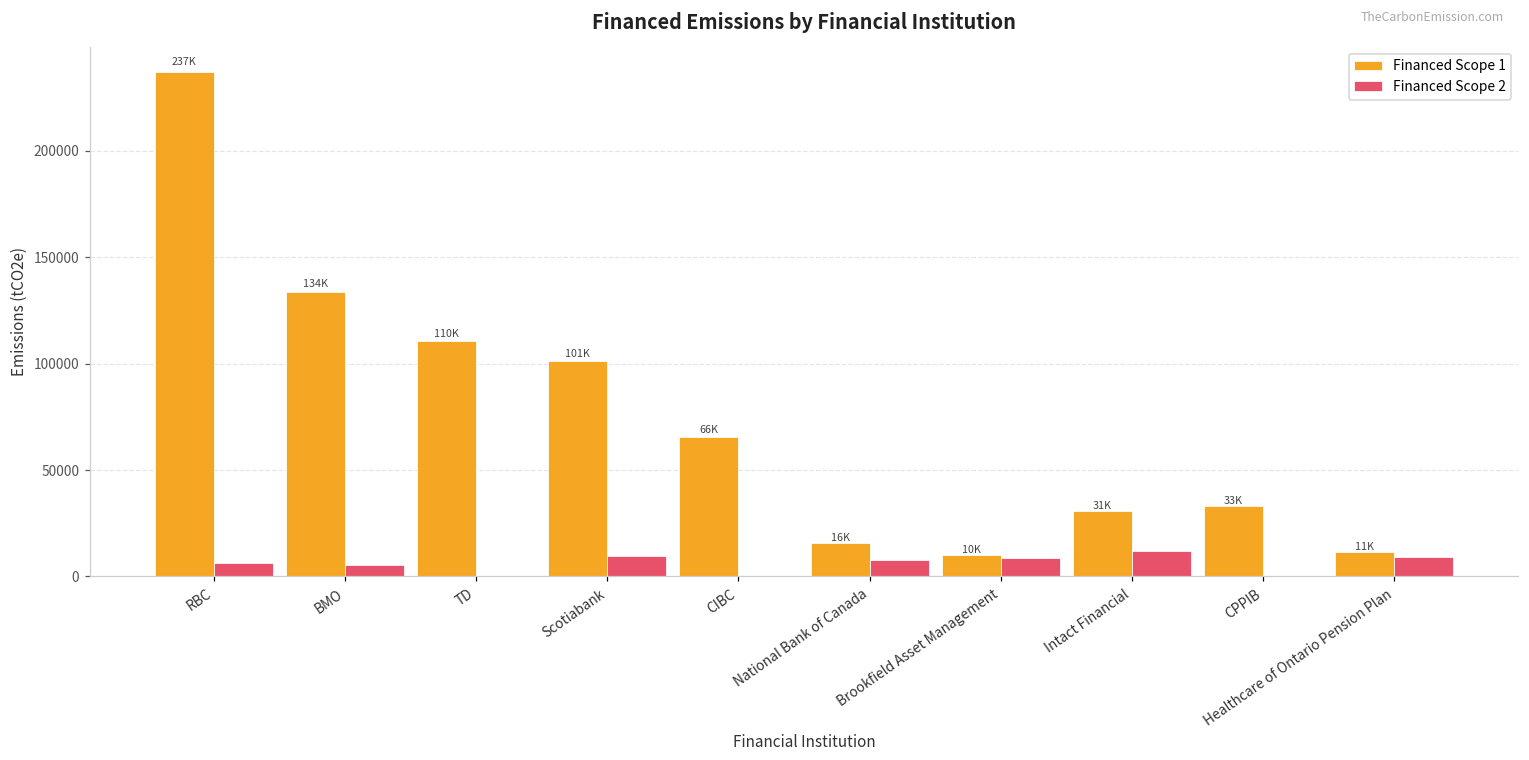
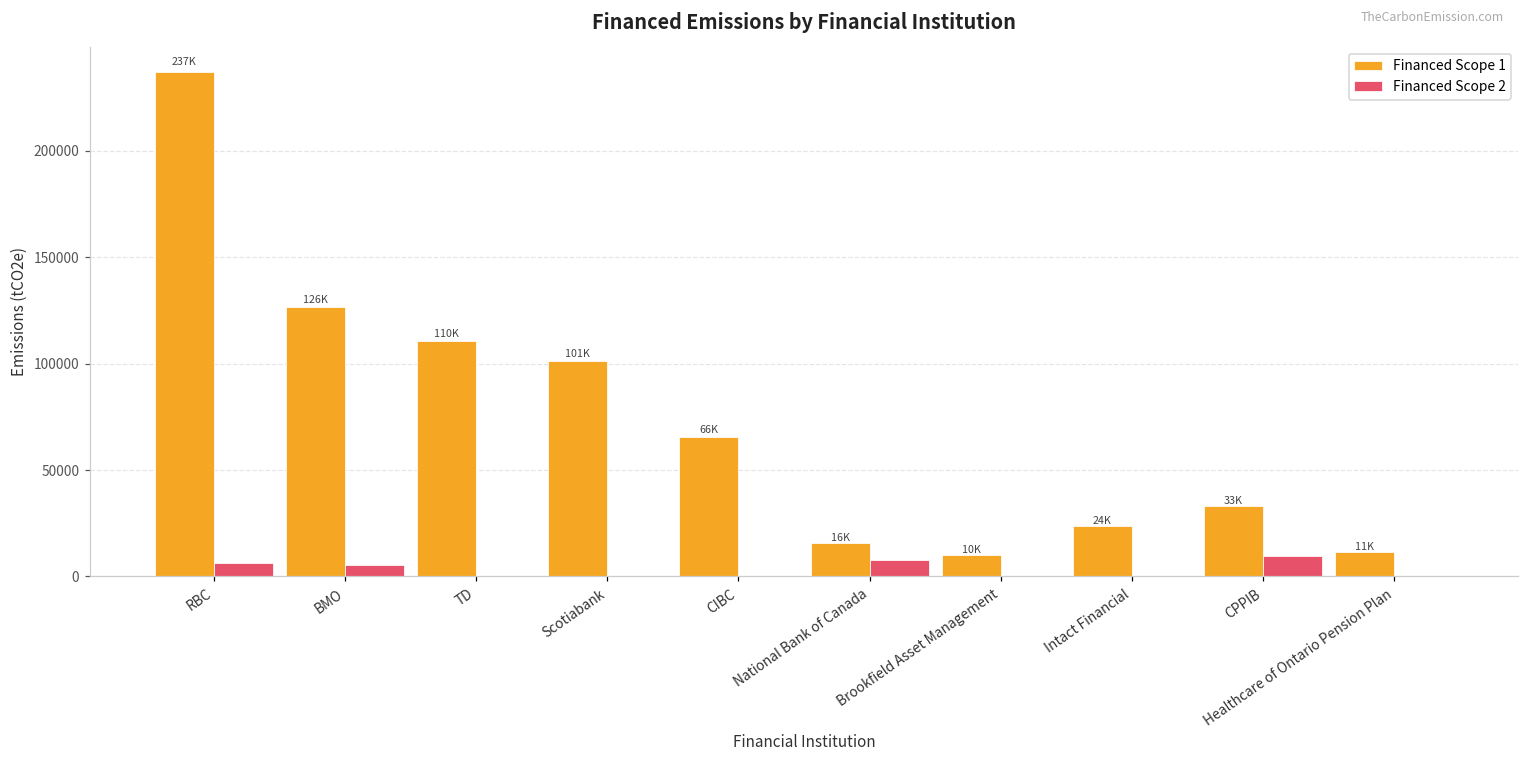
  {
    "Financed Scope 1": {
      "RBC": "237K",
-     "BMO": "134K",
+     "BMO": "126K",
      "TD": "110K",
      "Scotiabank": "101K",
      "CIBC": "66K",
      "National Bank of Canada": "16K",
      "Brookfield Asset Management": "10K",
-     "Intact Financial": "31K",
+     "Intact Financial": "24K",
      "CPPIB": "33K",
      "Healthcare of Ontario Pension Plan": "11K"
    },
    "Financed Scope 2": {
      "RBC": "6000",
      "BMO": "5000",
-     "Scotiabank": "10000",
+     "Scotiabank": "0",
      "National Bank of Canada": "8000",
-     "Brookfield Asset Management": "9000",
-     "Intact Financial": "12000",
-     "CPPIB": "0",
-     "Healthcare of Ontario Pension Plan": "9000"
+     "Brookfield Asset Management": "0",
+     "Intact Financial": "0",
+     "CPPIB": "10000",
+     "Healthcare of Ontario Pension Plan": "0"
    }
  }
